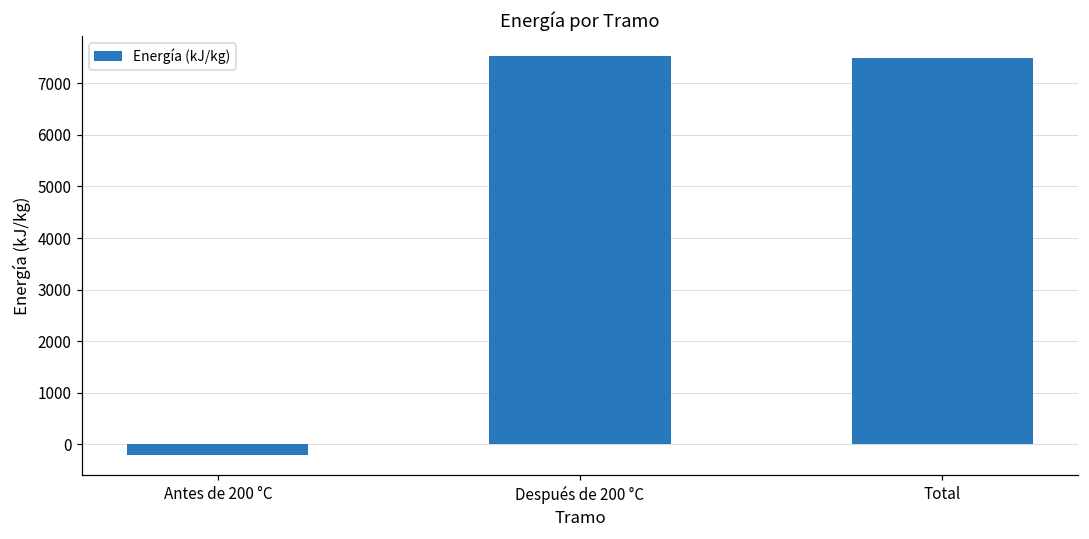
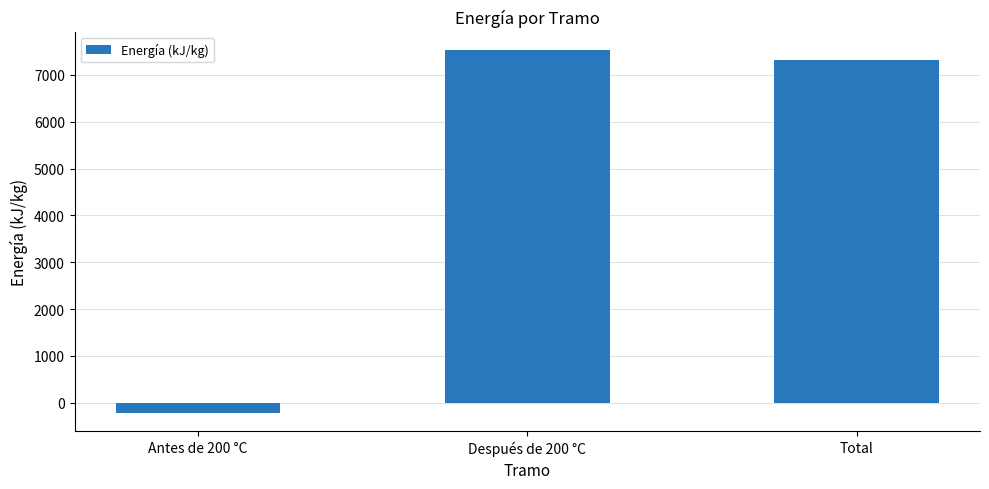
  {
    "Antes de 200 °C": -200,
    "Después de 200 °C": 7500,
-   "Total": 7500
+   "Total": 7300
  }
